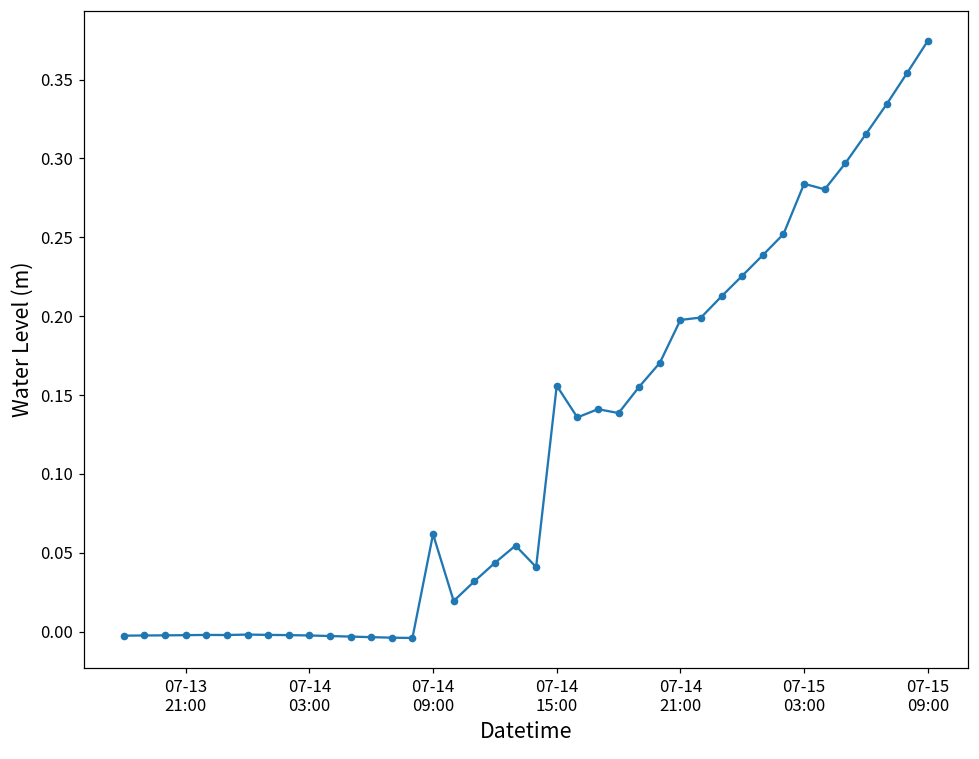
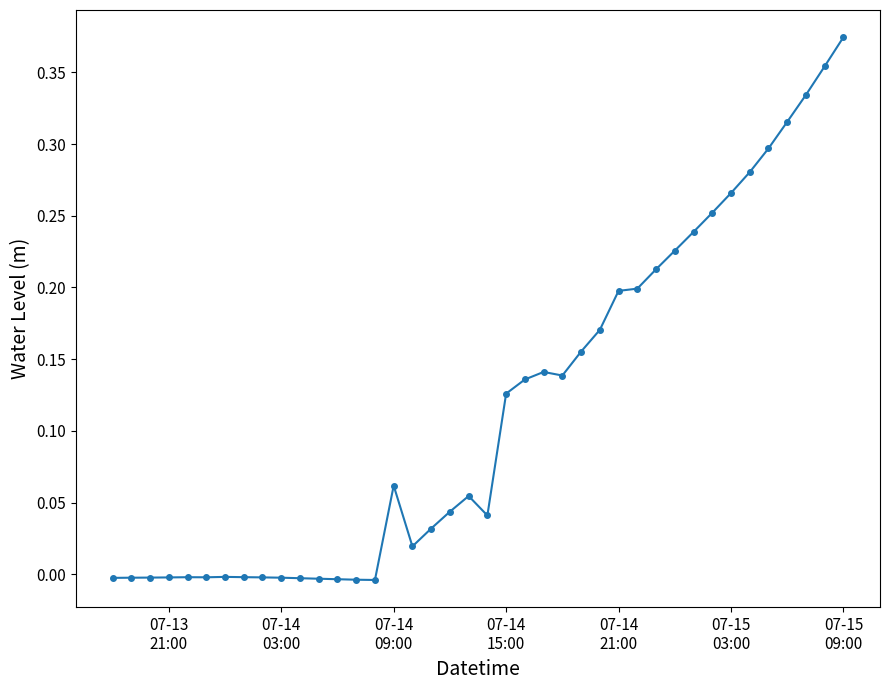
  {
    "07-13 21:00": -0.002,
    "07-14 03:00": -0.002,
    "07-14 09:00": 0.062,
-   "07-14 15:00": 0.156,
+   "07-14 15:00": 0.126,
    "07-14 21:00": 0.198,
-   "07-15 03:00": 0.284,
+   "07-15 03:00": 0.266,
    "07-15 09:00": 0.375
  }
